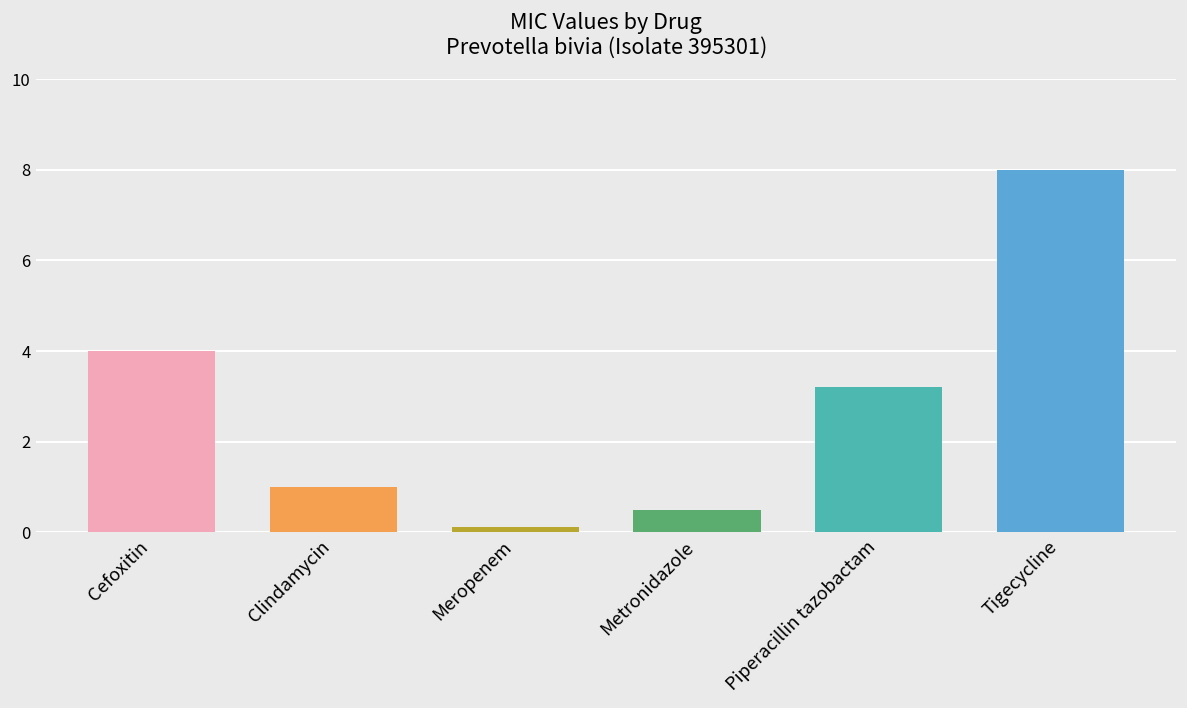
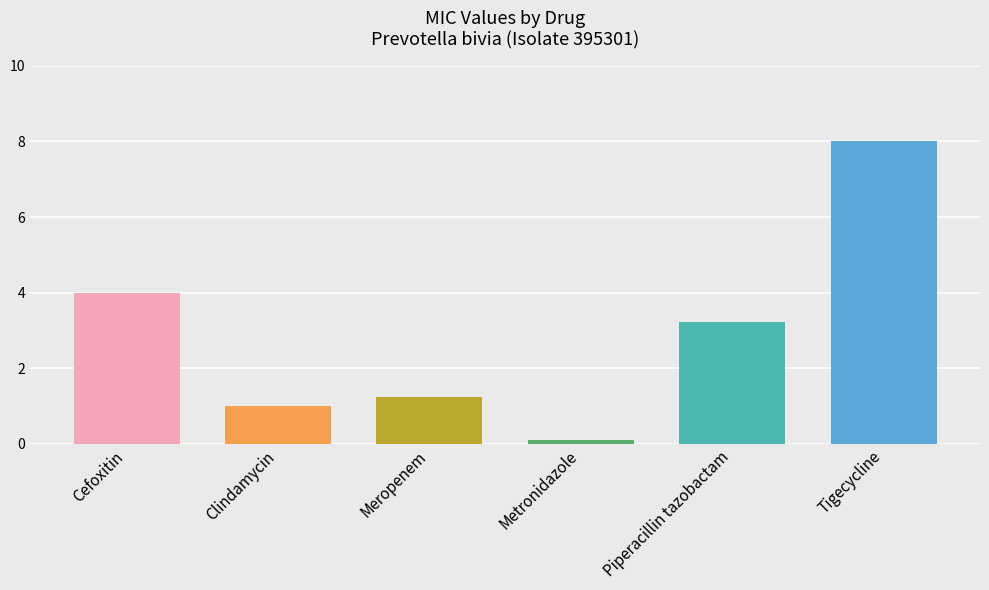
  {
    "Cefoxitin": 4.0,
    "Clindamycin": 1.0,
-   "Meropenem": 0.1,
-   "Metronidazole": 0.5,
+   "Meropenem": 1.2,
+   "Metronidazole": 0.1,
    "Piperacillin tazobactam": 3.2,
    "Tigecycline": 8.0
  }
